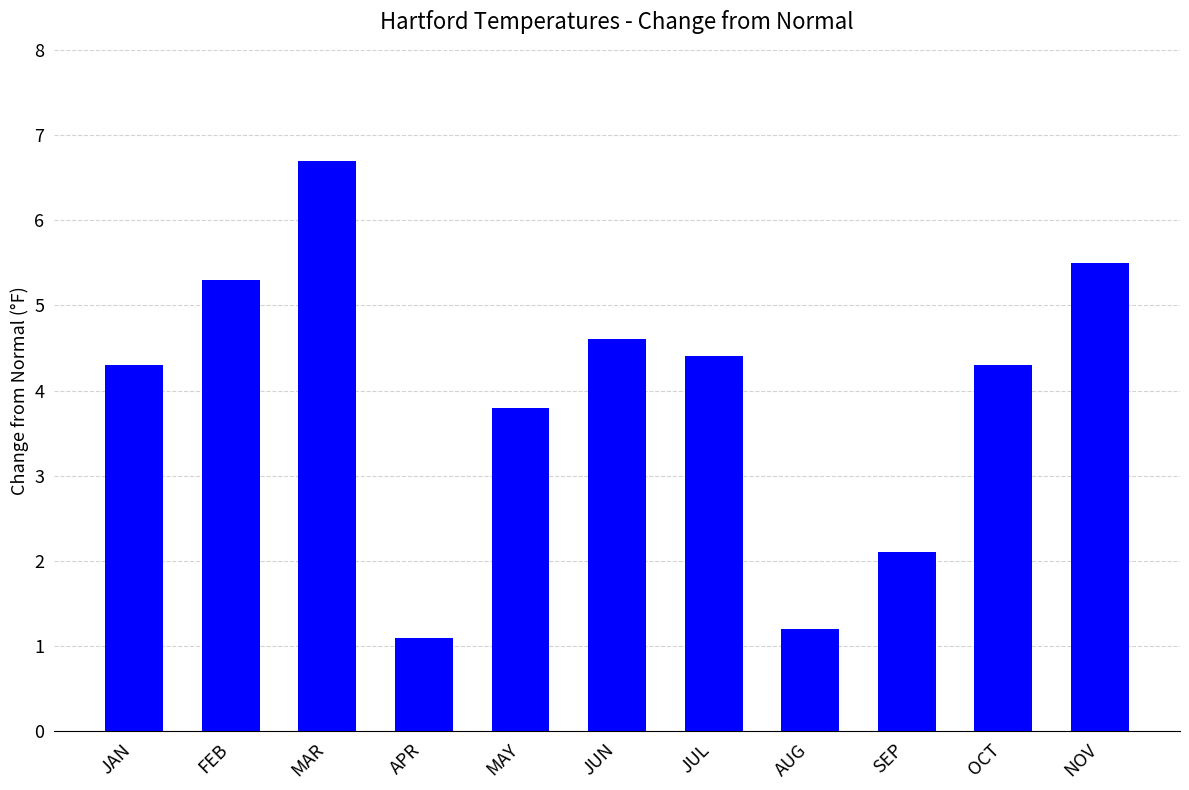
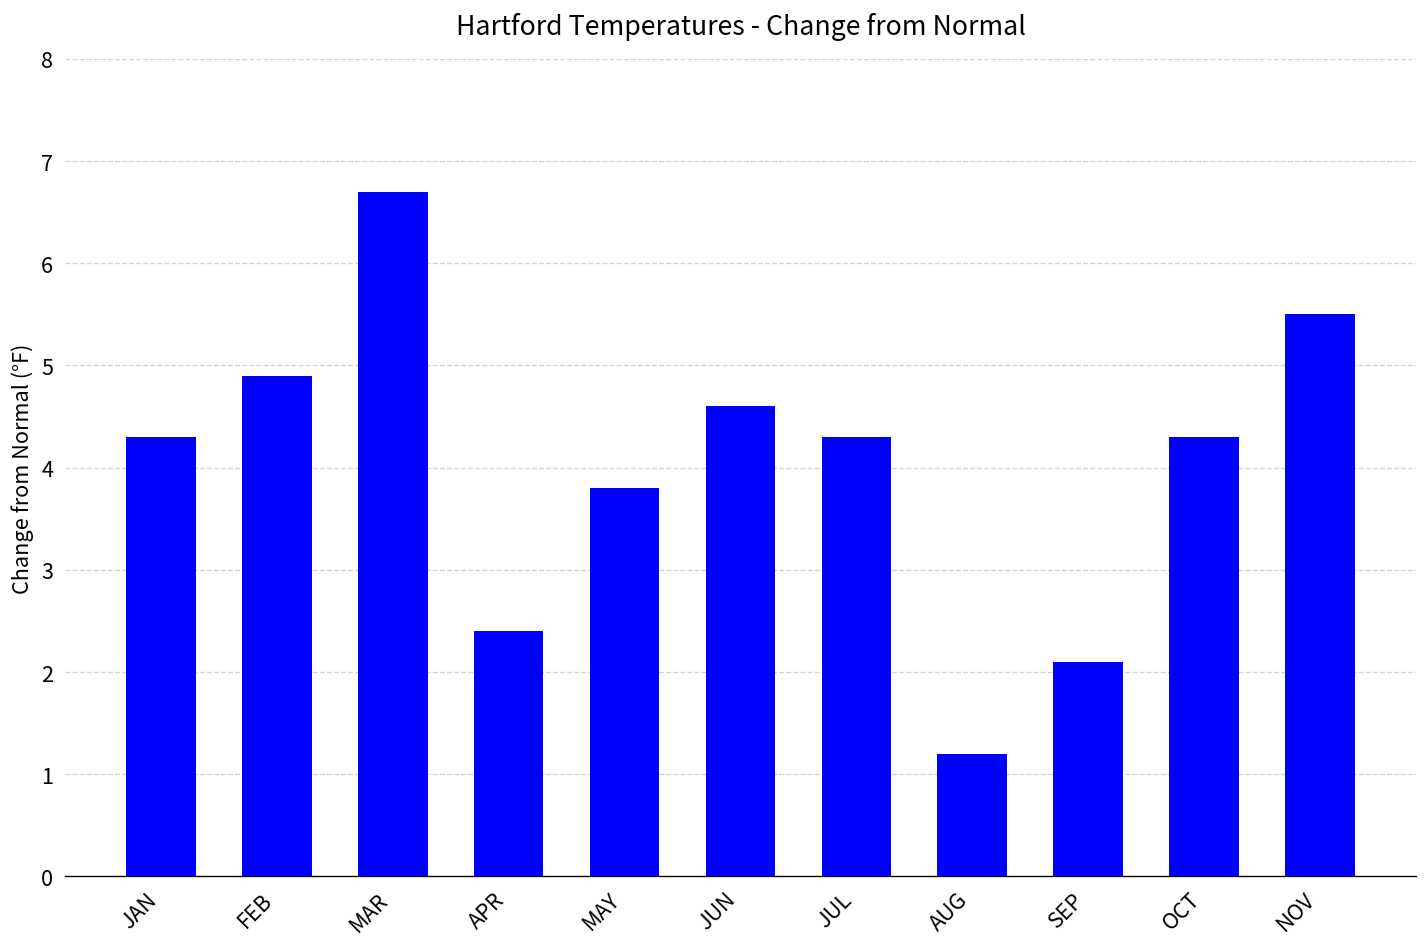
  {
    "JAN": 4.3,
-   "FEB": 5.3,
+   "FEB": 4.9,
    "MAR": 6.7,
-   "APR": 1.1,
+   "APR": 2.4,
    "MAY": 3.8,
    "JUN": 4.6,
-   "JUL": 4.4,
+   "JUL": 4.3,
    "AUG": 1.2,
    "SEP": 2.1,
    "OCT": 4.3,
    "NOV": 5.5
  }
